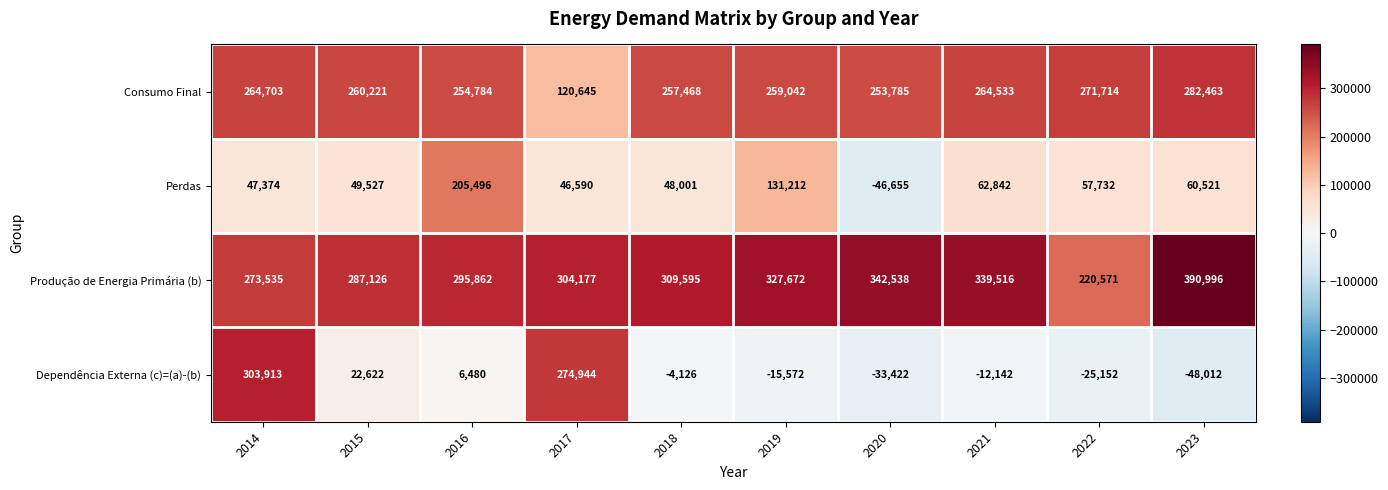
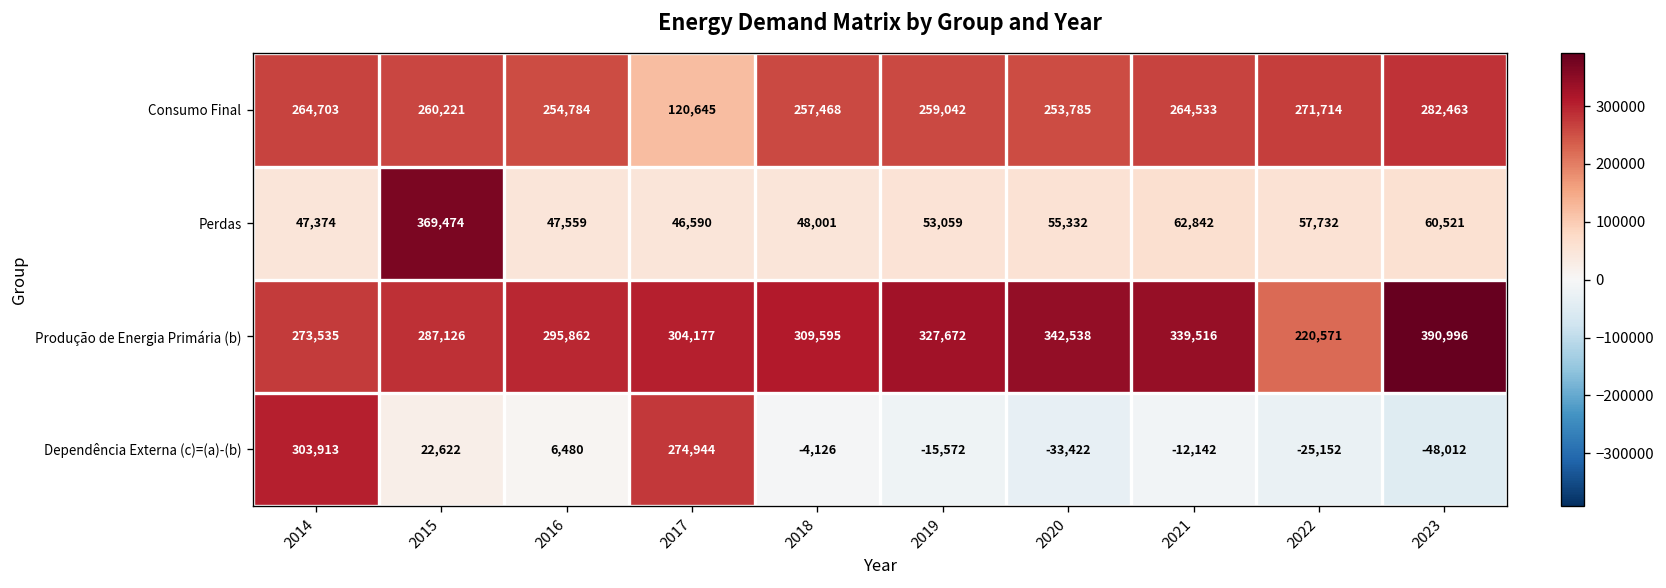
  {
    "Consumo Final": {
      "2014": "264,703",
      "2015": "260,221",
      "2016": "254,784",
      "2017": "120,645",
      "2018": "257,468",
      "2019": "259,042",
      "2020": "253,785",
      "2021": "264,533",
      "2022": "271,714",
      "2023": "282,463"
    },
    "Perdas": {
      "2014": "47,374",
-     "2015": "49,527",
-     "2016": "205,496",
+     "2015": "369,474",
+     "2016": "47,559",
      "2017": "46,590",
      "2018": "48,001",
-     "2019": "131,212",
-     "2020": "-46,655",
+     "2019": "53,059",
+     "2020": "55,332",
      "2021": "62,842",
      "2022": "57,732",
      "2023": "60,521"
    },
    "Produção de Energia Primária (b)": {
      "2014": "273,535",
      "2015": "287,126",
      "2016": "295,862",
      "2017": "304,177",
      "2018": "309,595",
      "2019": "327,672",
      "2020": "342,538",
      "2021": "339,516",
      "2022": "220,571",
      "2023": "390,996"
    },
    "Dependência Externa (c)=(a)-(b)": {
      "2014": "303,913",
      "2015": "22,622",
      "2016": "6,480",
      "2017": "274,944",
      "2018": "-4,126",
      "2019": "-15,572",
      "2020": "-33,422",
      "2021": "-12,142",
      "2022": "-25,152",
      "2023": "-48,012"
    }
  }
